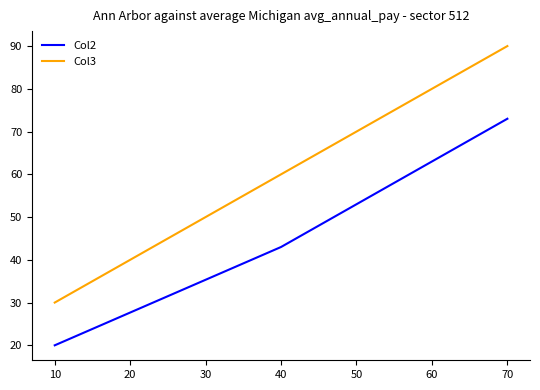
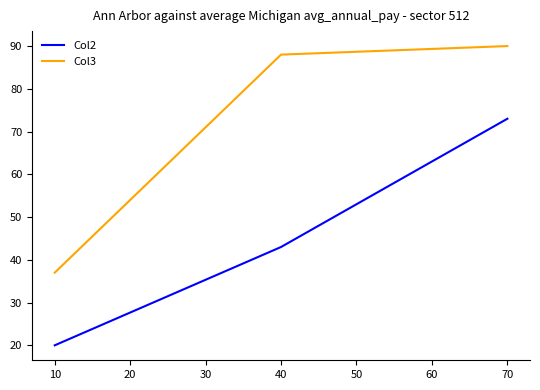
  {
    "Col2": {
      "10": 20,
      "40": 43,
      "70": 73
    },
    "Col3": {
-     "10": 30,
-     "40": 60,
+     "10": 37,
+     "40": 88,
      "70": 90
    }
  }
